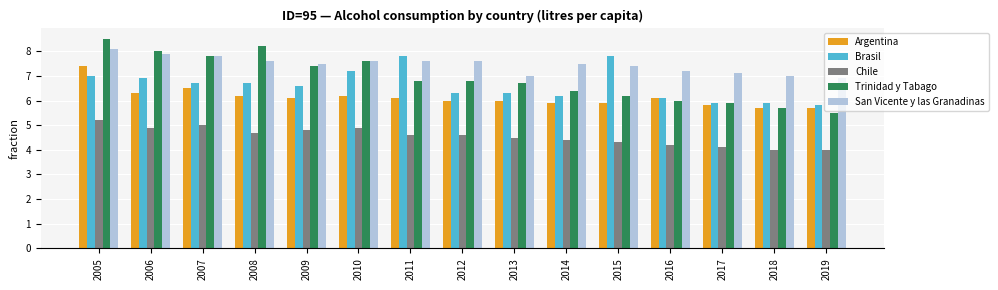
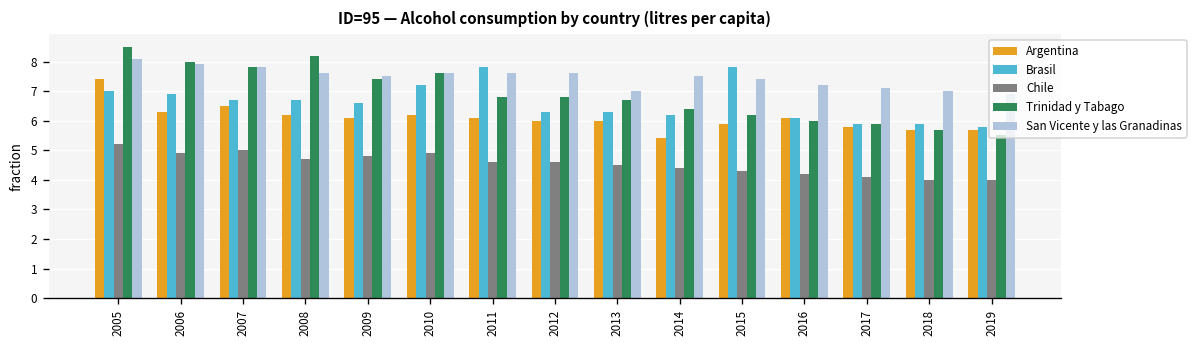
  {
    "Argentina": {
      "2005": 7.4,
      "2006": 6.3,
      "2007": 6.5,
      "2008": 6.2,
      "2009": 6.1,
      "2010": 6.2,
      "2011": 6.1,
      "2012": 6.0,
      "2013": 6.0,
-     "2014": 5.9,
+     "2014": 5.4,
      "2015": 5.9,
      "2016": 6.1,
      "2017": 5.8,
      "2018": 5.7,
      "2019": 5.7
    },
    "Brasil": {
      "2005": 7.0,
      "2006": 6.9,
      "2007": 6.7,
      "2008": 6.7,
      "2009": 6.6,
      "2010": 7.2,
      "2011": 7.8,
      "2012": 6.3,
      "2013": 6.3,
      "2014": 6.2,
      "2015": 7.8,
      "2016": 6.1,
      "2017": 5.9,
      "2018": 5.9,
      "2019": 5.8
    },
    "Chile": {
      "2005": 5.2,
      "2006": 4.9,
      "2007": 5.0,
      "2008": 4.7,
      "2009": 4.8,
      "2010": 4.9,
      "2011": 4.6,
      "2012": 4.6,
      "2013": 4.5,
      "2014": 4.4,
      "2015": 4.3,
      "2016": 4.2,
      "2017": 4.1,
      "2018": 4.0,
      "2019": 4.0
    },
    "Trinidad y Tabago": {
      "2005": 8.5,
      "2006": 8.0,
      "2007": 7.8,
      "2008": 8.2,
      "2009": 7.4,
      "2010": 7.6,
      "2011": 6.8,
      "2012": 6.8,
      "2013": 6.7,
      "2014": 6.4,
      "2015": 6.2,
      "2016": 6.0,
      "2017": 5.9,
      "2018": 5.7,
      "2019": 5.5
    },
    "San Vicente y las Granadinas": {
      "2005": 8.1,
      "2006": 7.9,
      "2007": 7.8,
      "2008": 7.6,
      "2009": 7.5,
      "2010": 7.6,
      "2011": 7.6,
      "2012": 7.6,
      "2013": 7.0,
      "2014": 7.5,
      "2015": 7.4,
      "2016": 7.2,
      "2017": 7.1,
      "2018": 7.0
    }
  }
